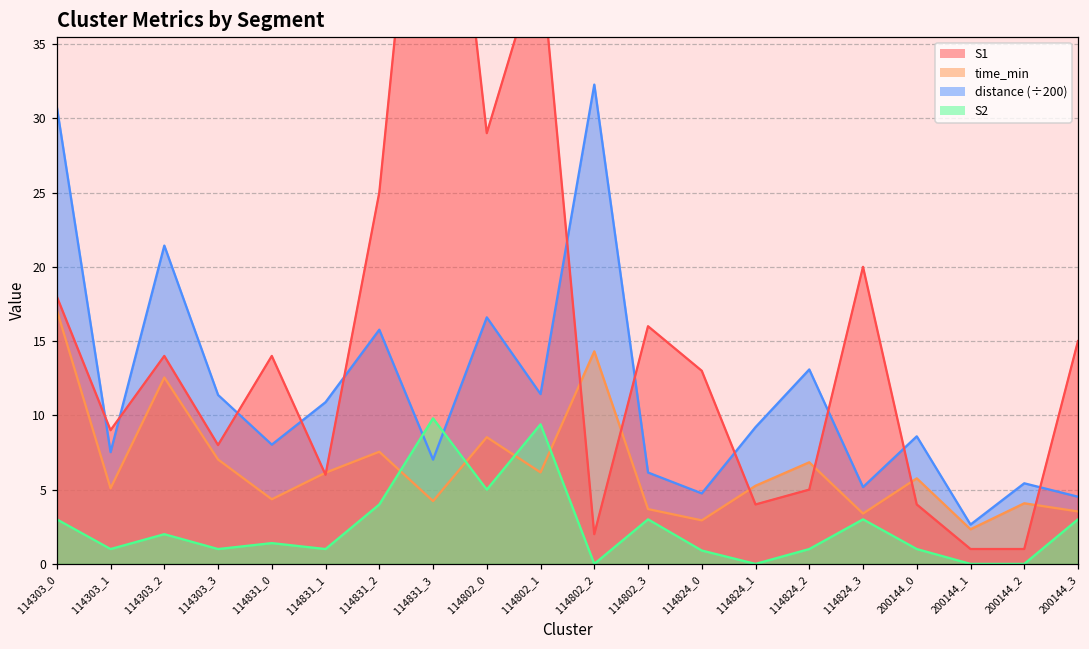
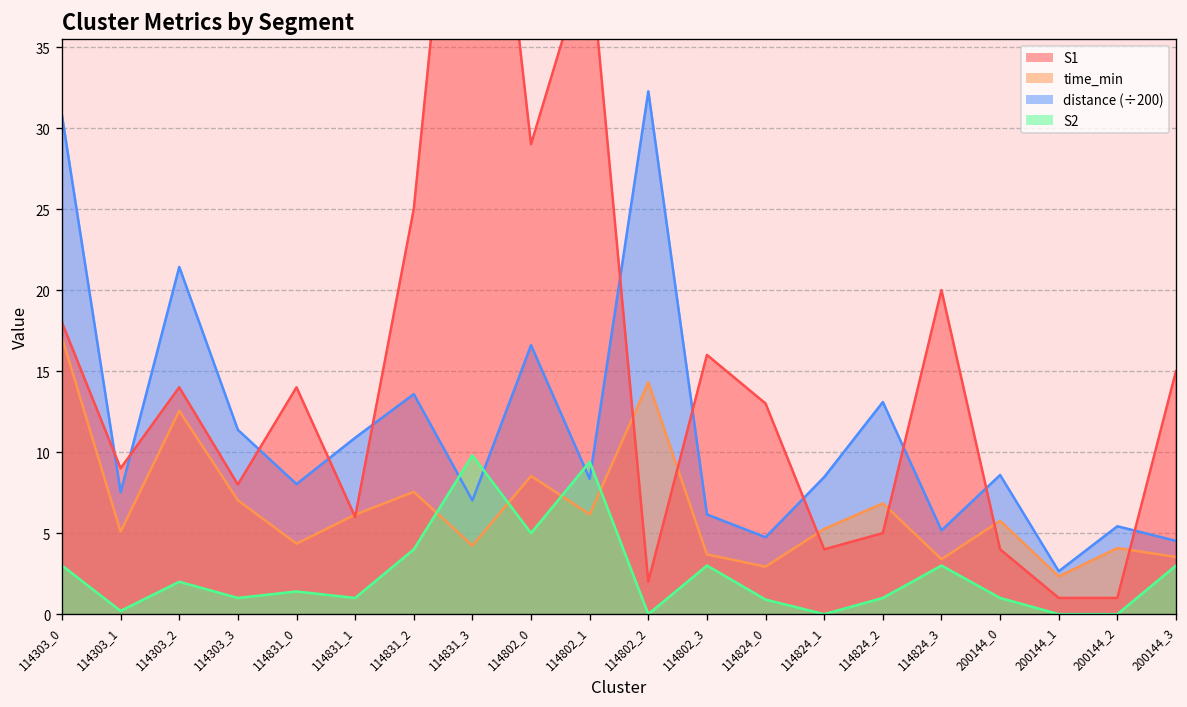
  {
    "distance (÷200)": {
      "114303_0": 30.8,
      "114303_1": 7.5,
      "114303_2": 21.4,
      "114303_3": 11.4,
      "114831_0": 8.0,
      "114831_1": 10.9,
-     "114831_2": 15.8,
+     "114831_2": 13.6,
      "114831_3": 7.0,
      "114802_0": 16.6,
-     "114802_1": 11.4,
+     "114802_1": 8.3,
      "114802_2": 32.3,
      "114802_3": 6.2,
      "114824_0": 4.7,
-     "114824_1": 9.2,
+     "114824_1": 8.5,
      "114824_2": 13.1,
      "114824_3": 5.2,
      "200144_0": 8.6,
      "200144_1": 2.6,
      "200144_2": 5.4,
      "200144_3": 4.5
    },
    "S2": {
      "114303_0": 3.0,
-     "114303_1": 1.0,
+     "114303_1": 0.2,
      "114303_2": 2.0,
      "114303_3": 1.0,
      "114831_0": 1.4,
      "114831_1": 1.0,
      "114831_2": 4.0,
      "114831_3": 9.8,
      "114802_0": 5.0,
      "114802_1": 9.4,
      "114802_2": 0.0,
      "114802_3": 3.0,
      "114824_0": 0.9,
      "114824_1": 0.0,
      "114824_2": 1.0,
      "114824_3": 3.0,
      "200144_0": 1.0,
      "200144_1": 0.0,
      "200144_2": 0.0,
      "200144_3": 3.0
    }
  }
